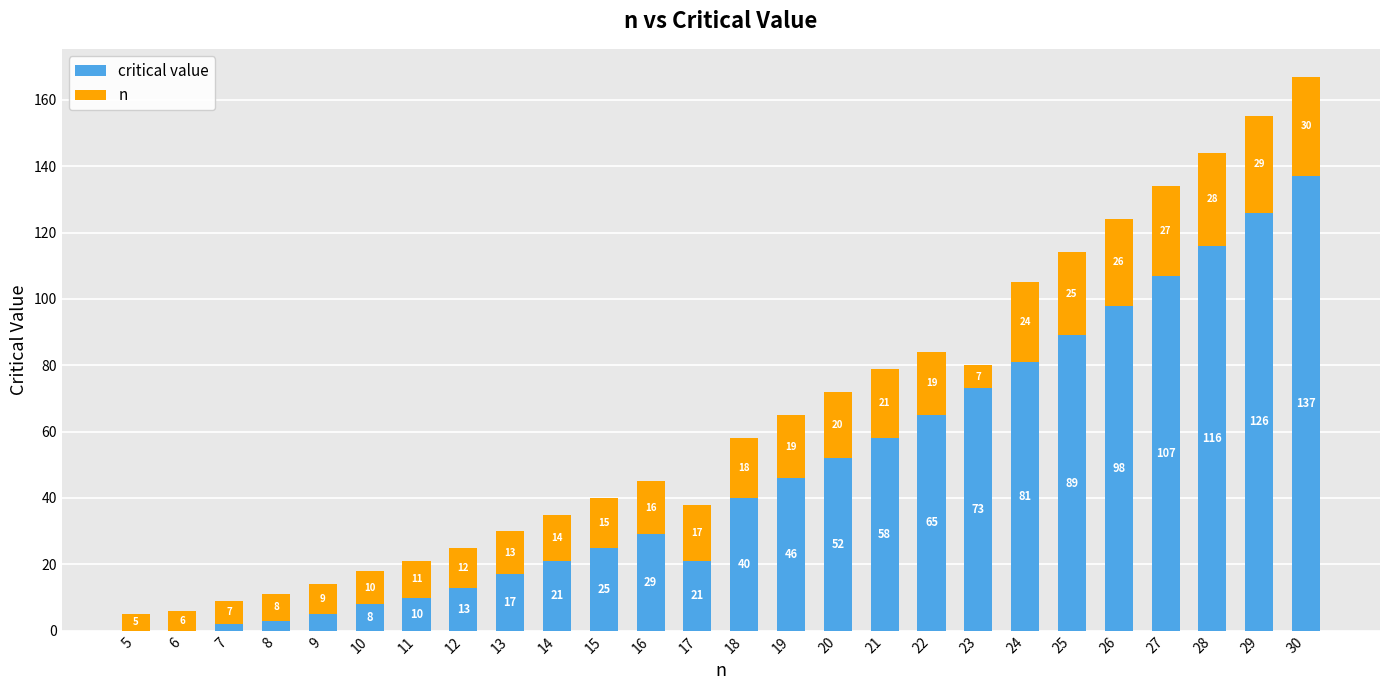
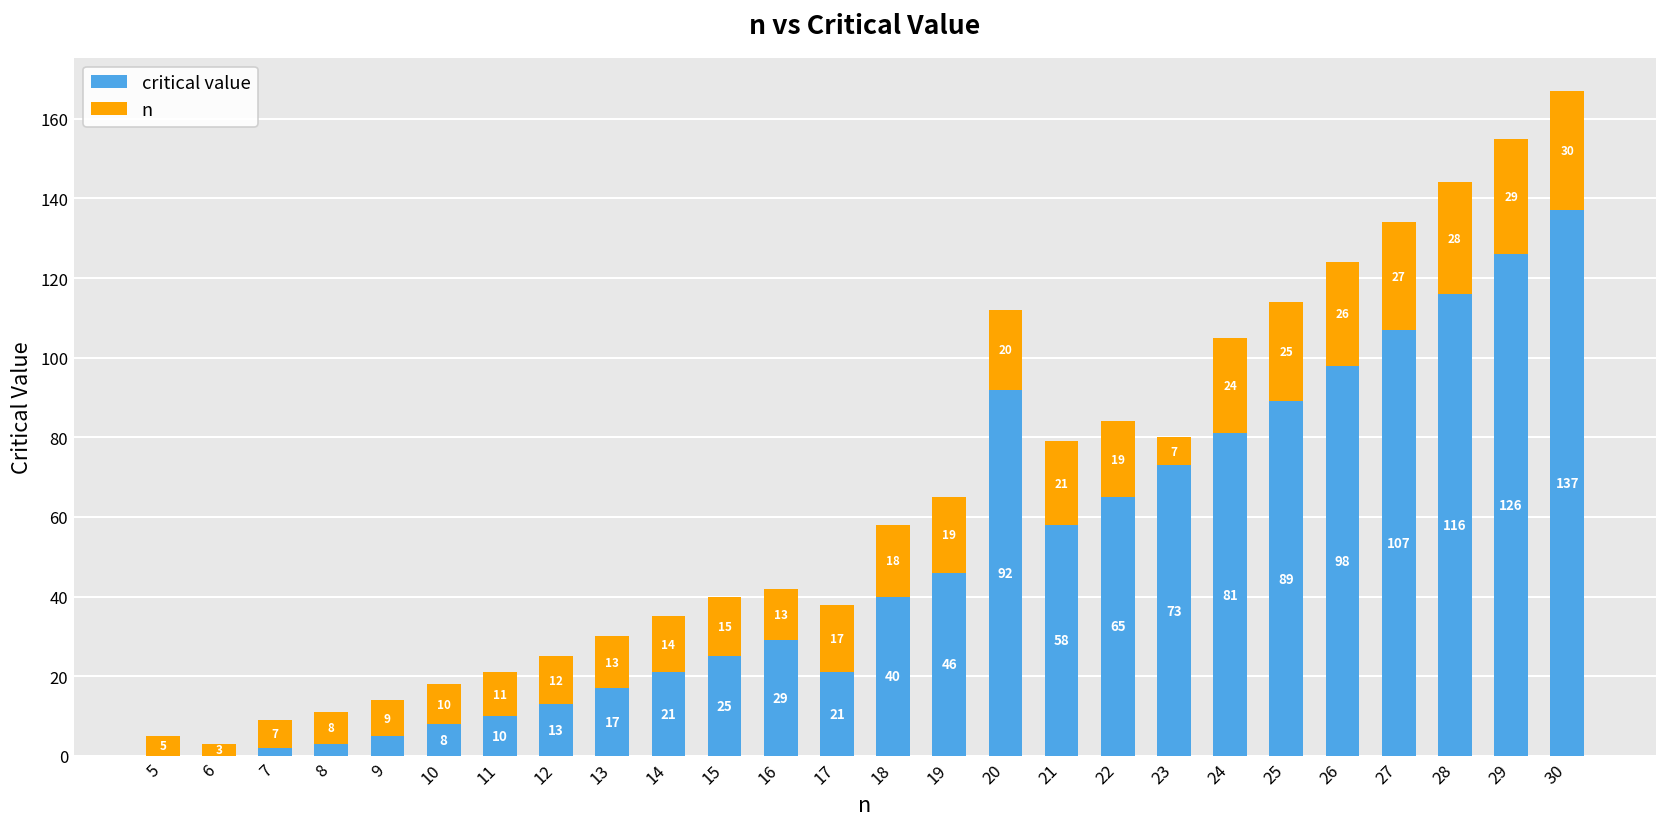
  {
    "critical value": {
      "10": 8,
      "11": 10,
      "12": 13,
      "13": 17,
      "14": 21,
      "15": 25,
      "16": 29,
      "17": 21,
      "18": 40,
      "19": 46,
-     "20": 52,
+     "20": 92,
      "21": 58,
      "22": 65,
      "23": 73,
      "24": 81,
      "25": 89,
      "26": 98,
      "27": 107,
      "28": 116,
      "29": 126,
      "30": 137
    },
    "n": {
      "5": 5,
-     "6": 6,
+     "6": 3,
      "7": 7,
      "8": 8,
      "9": 9,
      "10": 10,
      "11": 11,
      "12": 12,
      "13": 13,
      "14": 14,
      "15": 15,
-     "16": 16,
+     "16": 13,
      "17": 17,
      "18": 18,
      "19": 19,
      "20": 20,
      "21": 21,
      "22": 19,
      "23": 7,
      "24": 24,
      "25": 25,
      "26": 26,
      "27": 27,
      "28": 28,
      "29": 29,
      "30": 30
    }
  }
